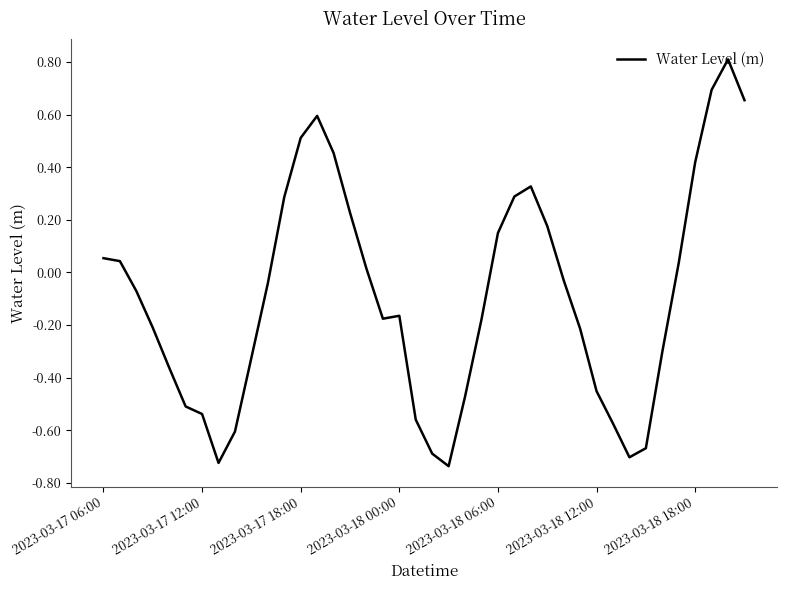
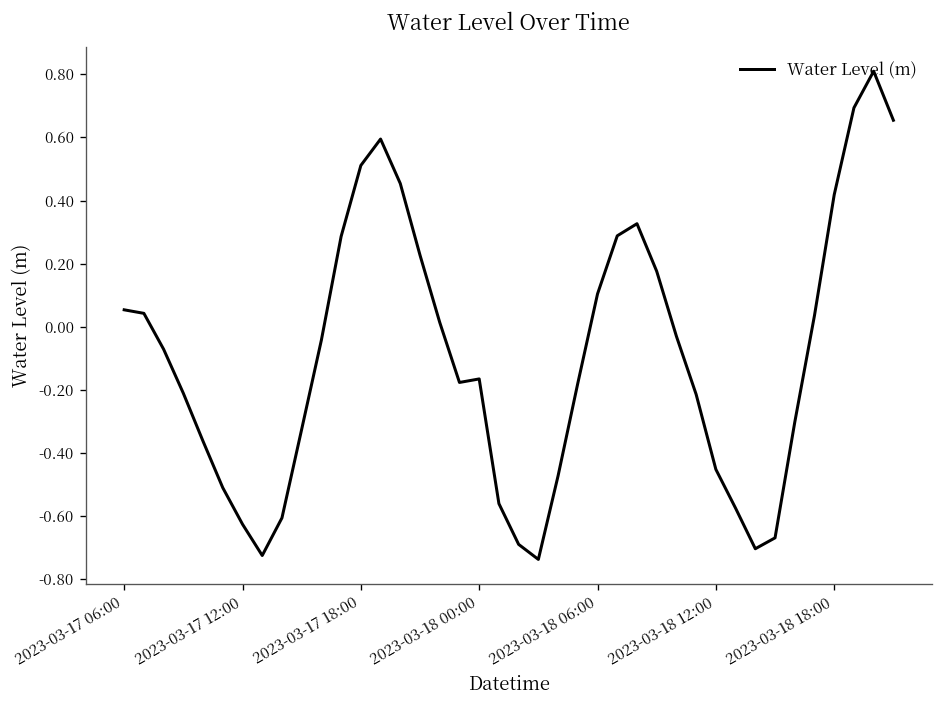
  {
    "2023-03-17 06:00": 0.05,
-   "2023-03-17 12:00": -0.54,
+   "2023-03-17 12:00": -0.63,
    "2023-03-17 18:00": 0.51,
    "2023-03-18 00:00": -0.16,
-   "2023-03-18 06:00": 0.15,
+   "2023-03-18 06:00": 0.10,
    "2023-03-18 12:00": -0.45,
    "2023-03-18 18:00": 0.42
  }
